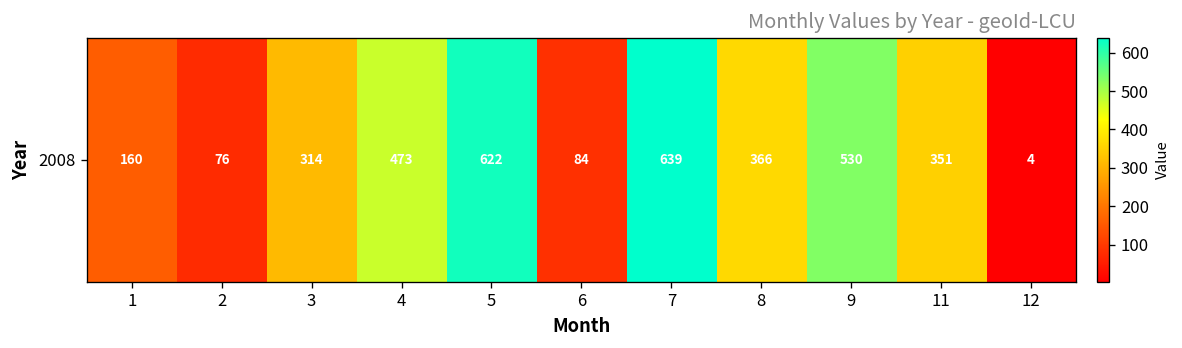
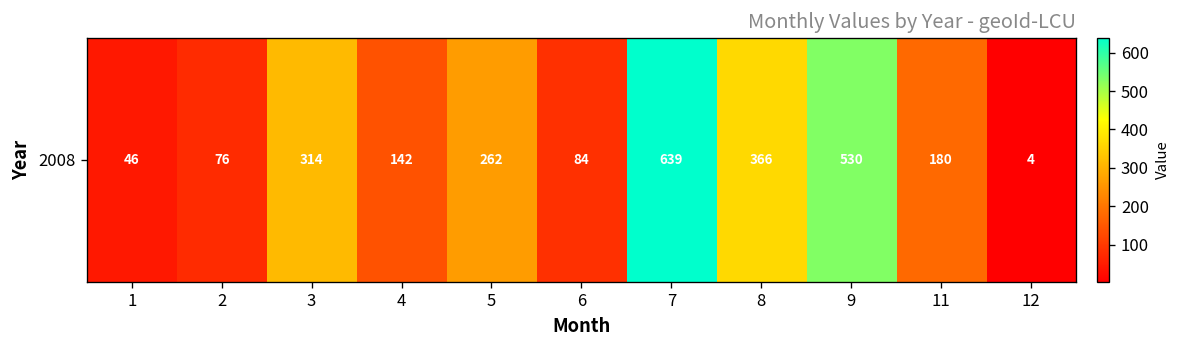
  {
    "2008": {
-     "1": 160,
+     "1": 46,
      "2": 76,
      "3": 314,
-     "4": 473,
-     "5": 622,
+     "4": 142,
+     "5": 262,
      "6": 84,
      "7": 639,
      "8": 366,
      "9": 530,
-     "11": 351,
+     "11": 180,
      "12": 4
    }
  }
